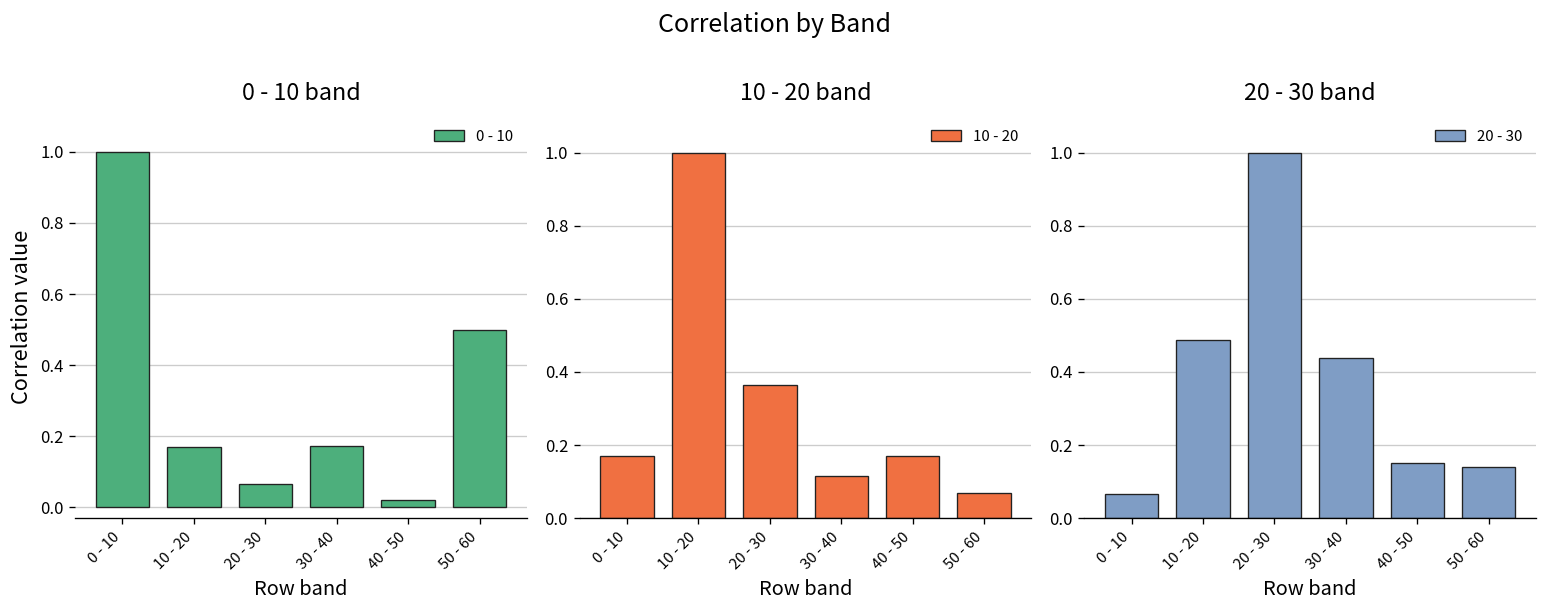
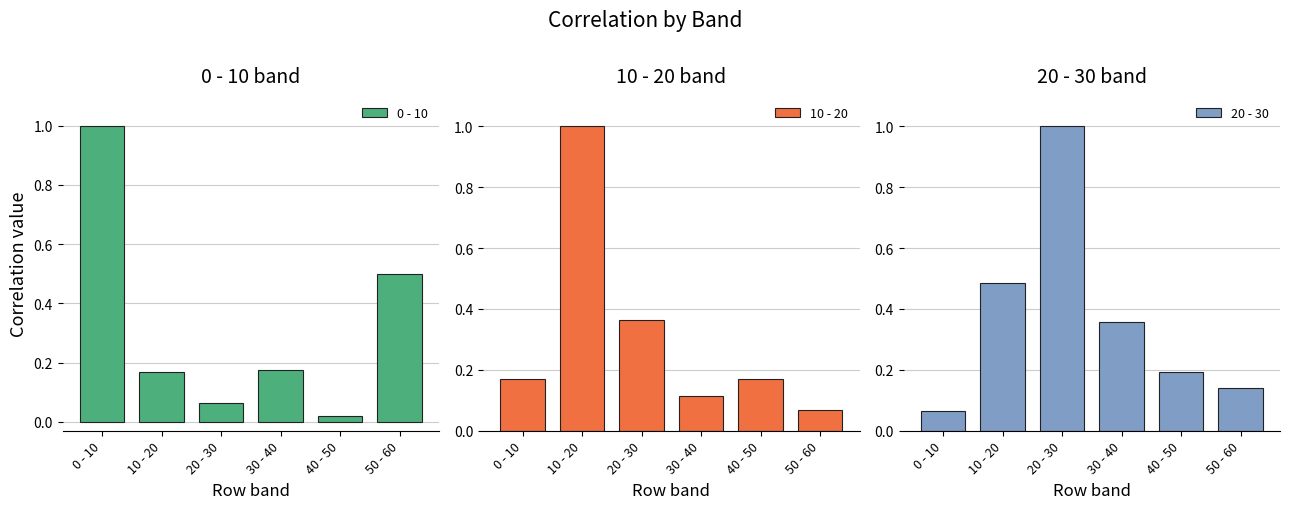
  {
    "0 - 10 band": {
      "0 - 10": 1.00,
      "10 - 20": 0.17,
      "20 - 30": 0.07,
      "30 - 40": 0.17,
      "40 - 50": 0.02,
      "50 - 60": 0.50
    },
    "10 - 20 band": {
      "0 - 10": 0.17,
      "10 - 20": 1.00,
      "20 - 30": 0.36,
      "30 - 40": 0.12,
      "40 - 50": 0.17,
      "50 - 60": 0.07
    },
    "20 - 30 band": {
      "0 - 10": 0.07,
      "10 - 20": 0.49,
      "20 - 30": 1.00,
-     "30 - 40": 0.44,
-     "40 - 50": 0.15,
+     "30 - 40": 0.36,
+     "40 - 50": 0.19,
      "50 - 60": 0.14
    }
  }
